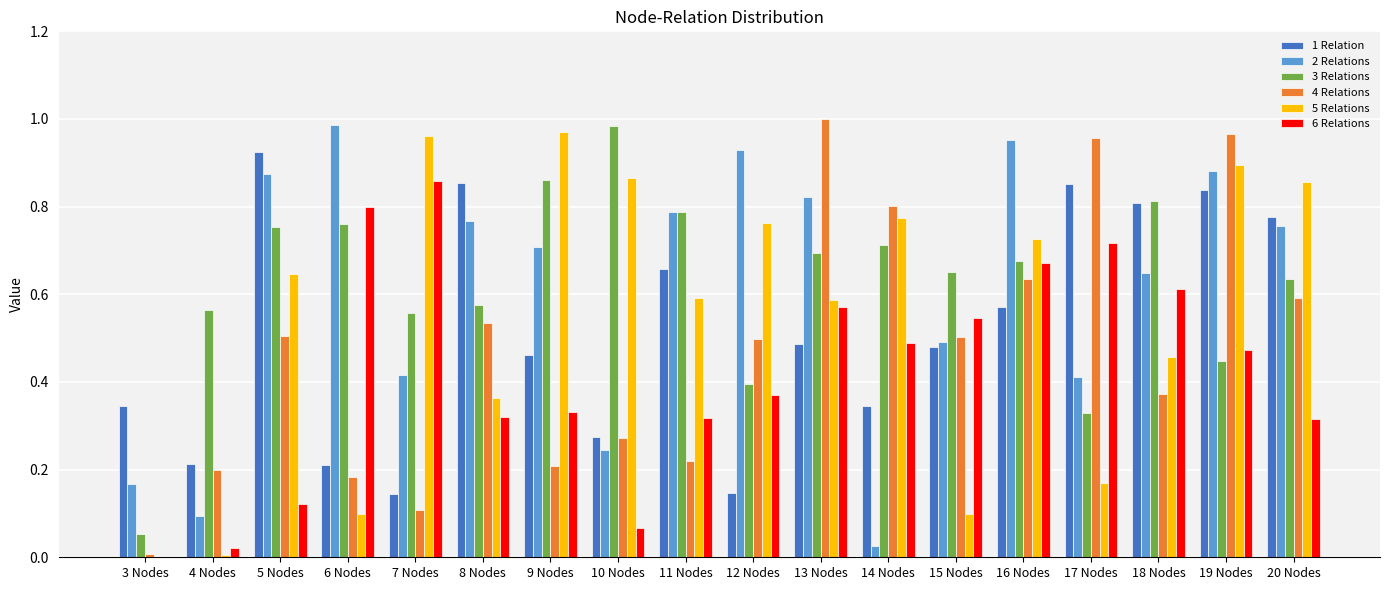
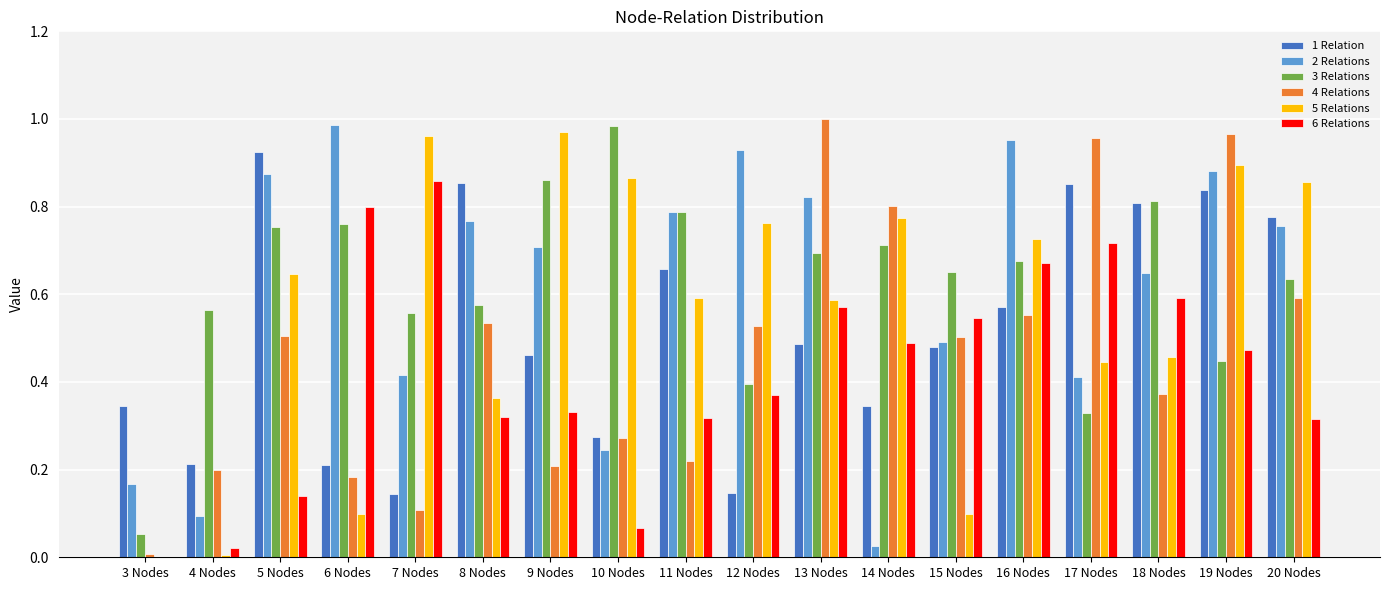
  {
    "3 Relations": {
      "3 Nodes": 0.05,
      "4 Nodes": 0.56,
      "5 Nodes": 0.75,
      "6 Nodes": 0.76,
      "7 Nodes": 0.56,
      "8 Nodes": 0.58,
      "9 Nodes": 0.86,
      "10 Nodes": 0.98,
      "11 Nodes": 0.79,
      "12 Nodes": 0.39,
      "13 Nodes": 0.69,
      "14 Nodes": 0.71,
      "15 Nodes": 0.65,
      "16 Nodes": 0.68,
      "17 Nodes": 0.33,
      "18 Nodes": 0.81,
      "19 Nodes": 0.45,
      "20 Nodes": 0.63
    },
    "4 Relations": {
      "3 Nodes": 0.01,
      "4 Nodes": 0.20,
      "5 Nodes": 0.50,
      "6 Nodes": 0.18,
      "7 Nodes": 0.11,
      "8 Nodes": 0.53,
      "9 Nodes": 0.21,
      "10 Nodes": 0.27,
      "11 Nodes": 0.22,
-     "12 Nodes": 0.50,
+     "12 Nodes": 0.53,
      "13 Nodes": 1.00,
      "14 Nodes": 0.80,
      "15 Nodes": 0.50,
-     "16 Nodes": 0.63,
+     "16 Nodes": 0.55,
      "17 Nodes": 0.96,
      "18 Nodes": 0.37,
      "19 Nodes": 0.97,
      "20 Nodes": 0.59
    },
    "5 Relations": {
      "5 Nodes": 0.65,
      "6 Nodes": 0.10,
      "7 Nodes": 0.96,
      "8 Nodes": 0.36,
      "9 Nodes": 0.97,
      "10 Nodes": 0.86,
      "11 Nodes": 0.59,
      "12 Nodes": 0.76,
      "13 Nodes": 0.59,
      "14 Nodes": 0.77,
      "15 Nodes": 0.10,
      "16 Nodes": 0.73,
-     "17 Nodes": 0.17,
+     "17 Nodes": 0.44,
      "18 Nodes": 0.46,
      "19 Nodes": 0.89,
      "20 Nodes": 0.86
    },
    "6 Relations": {
      "4 Nodes": 0.02,
-     "5 Nodes": 0.12,
+     "5 Nodes": 0.14,
      "6 Nodes": 0.80,
      "7 Nodes": 0.86,
      "8 Nodes": 0.32,
      "9 Nodes": 0.33,
      "10 Nodes": 0.07,
      "11 Nodes": 0.32,
      "12 Nodes": 0.37,
      "13 Nodes": 0.57,
      "14 Nodes": 0.49,
      "15 Nodes": 0.55,
      "16 Nodes": 0.67,
      "17 Nodes": 0.72,
-     "18 Nodes": 0.61,
+     "18 Nodes": 0.59,
      "19 Nodes": 0.47,
      "20 Nodes": 0.32
    }
  }
